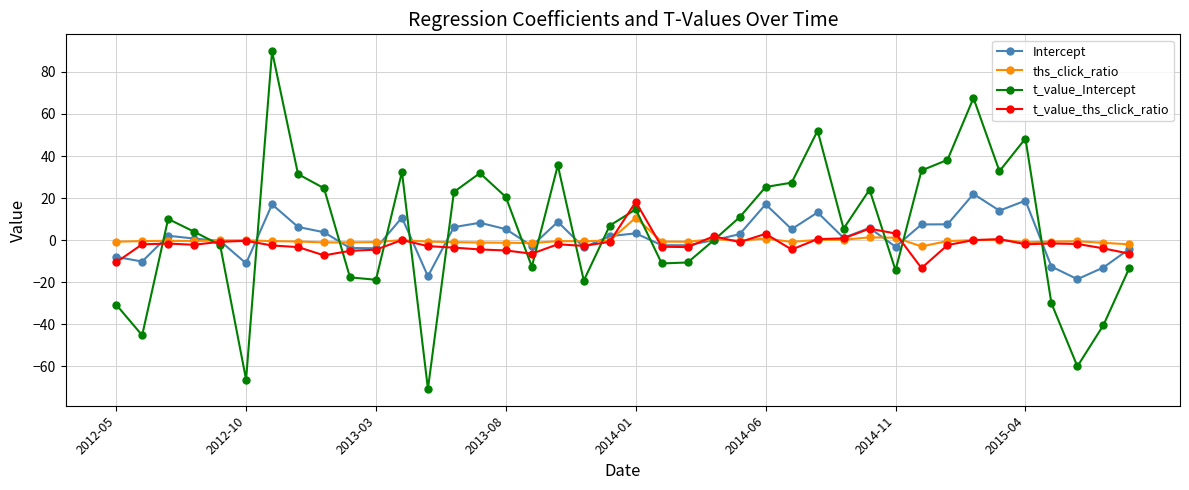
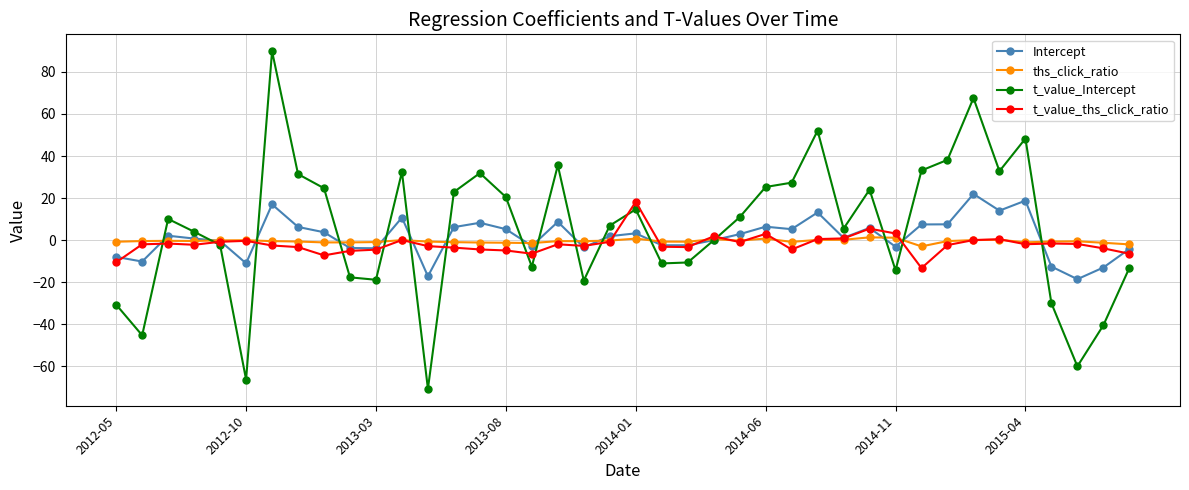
  {
    "Intercept": {
      "2012-05": -8,
      "2012-10": -11,
      "2013-08": 5,
      "2014-01": 3,
-     "2014-06": 17,
+     "2014-06": 6,
      "2014-11": -3,
      "2015-04": 19
    },
    "ths_click_ratio": {
      "2012-05": -1,
      "2013-03": -1,
      "2013-08": -1,
-     "2014-01": 11,
+     "2014-01": 1,
      "2014-06": 1,
      "2014-11": 1
    },
    "t_value_Intercept": {
      "2012-05": -31,
      "2012-10": -66,
      "2013-03": -19,
      "2013-08": 20,
      "2014-01": 15,
      "2014-06": 25,
      "2014-11": -14,
      "2015-04": 48
    },
    "t_value_ths_click_ratio": {
      "2012-05": -11,
      "2013-08": -5,
      "2014-01": 18,
      "2014-06": 3,
      "2014-11": 3
    }
  }
